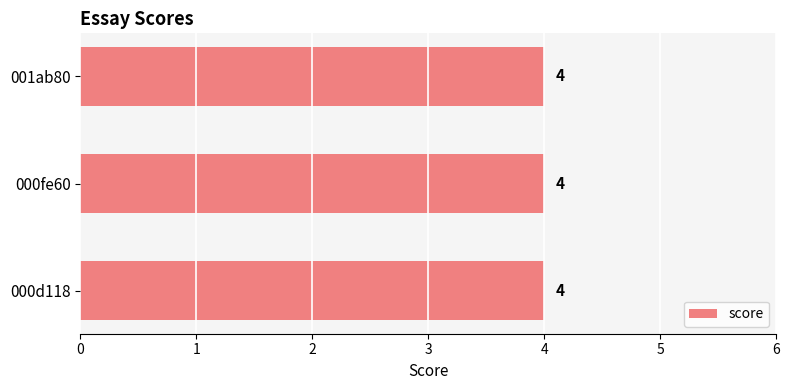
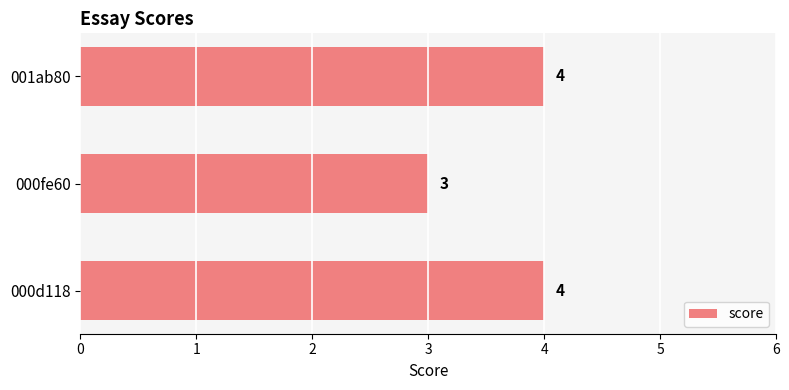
  {
    "001ab80": 4,
-   "000fe60": 4,
+   "000fe60": 3,
    "000d118": 4
  }
